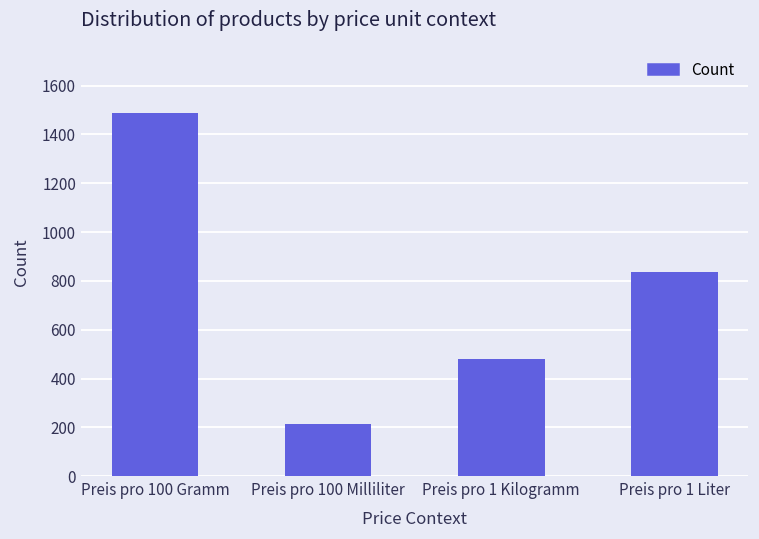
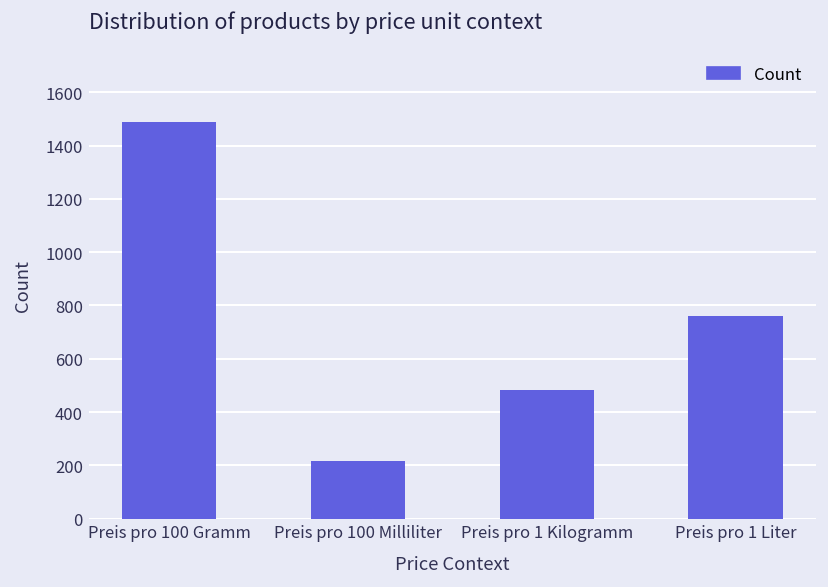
  {
    "Preis pro 100 Gramm": 1490,
    "Preis pro 100 Milliliter": 220,
    "Preis pro 1 Kilogramm": 480,
-   "Preis pro 1 Liter": 840
+   "Preis pro 1 Liter": 760
  }
